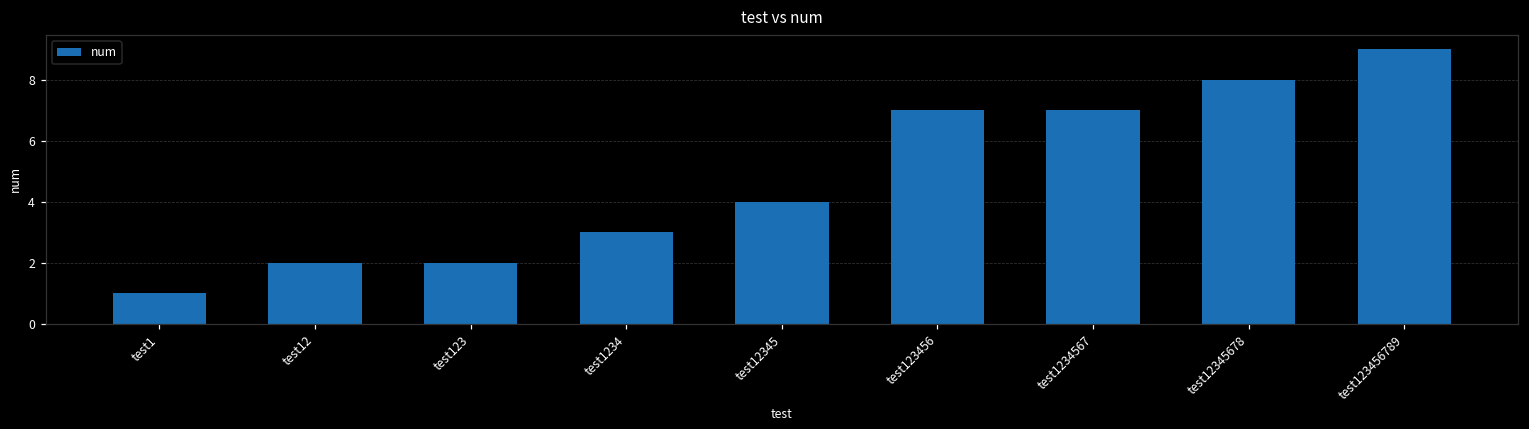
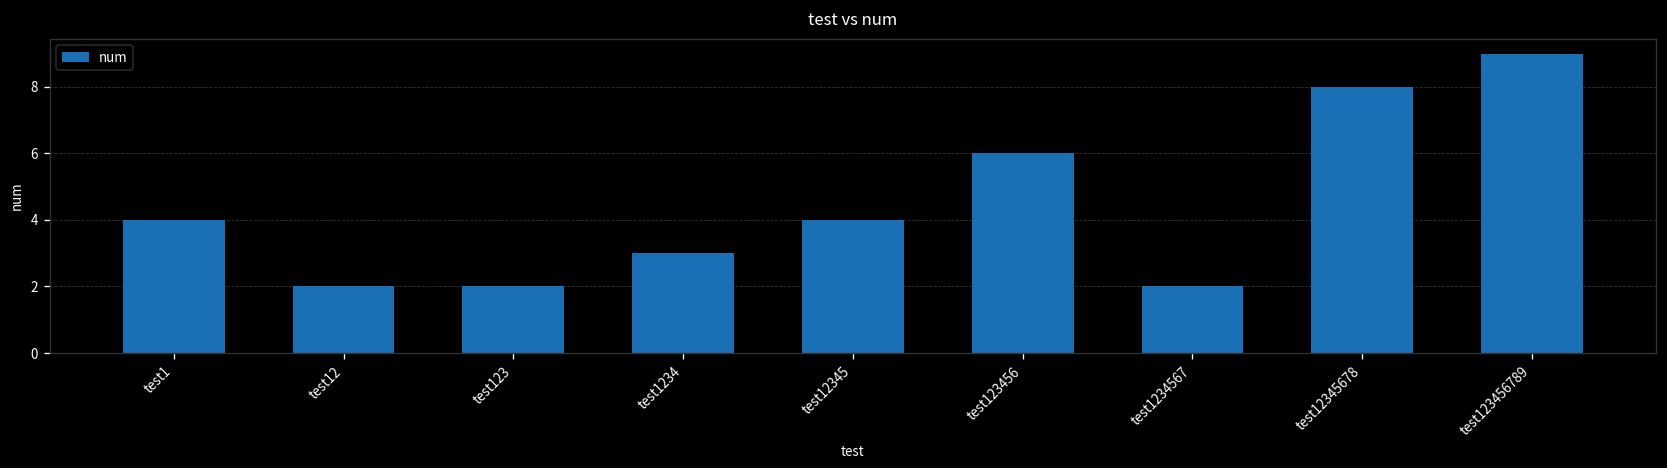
  {
-   "test1": 1,
+   "test1": 4,
    "test12": 2,
    "test123": 2,
    "test1234": 3,
    "test12345": 4,
-   "test123456": 7,
-   "test1234567": 7,
+   "test123456": 6,
+   "test1234567": 2,
    "test12345678": 8,
    "test123456789": 9
  }
